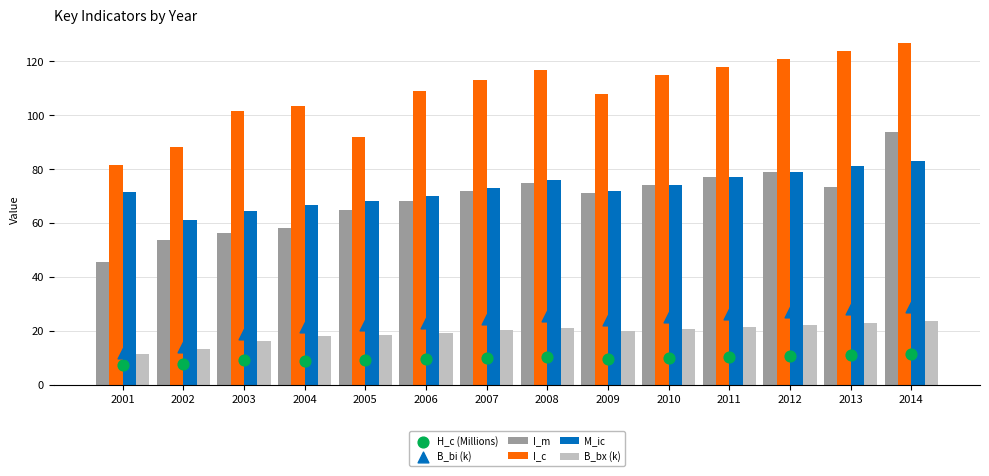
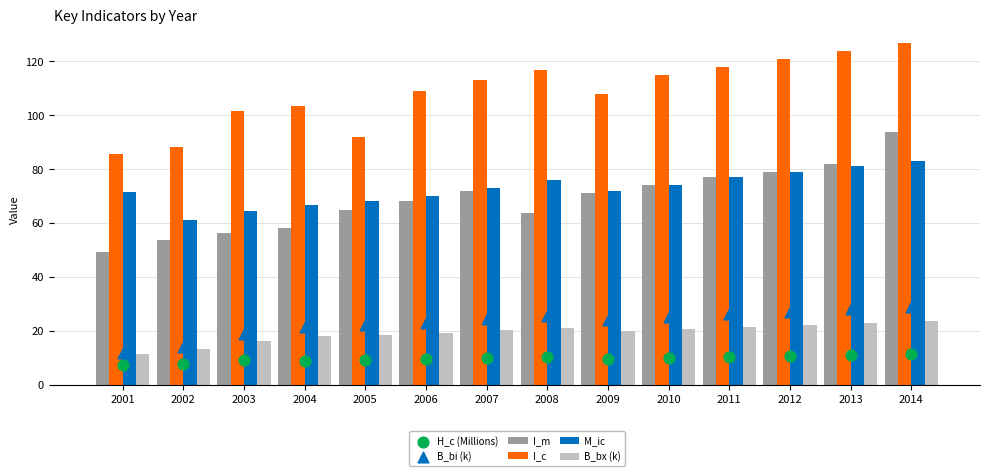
  {
    "I_m": {
-     "2001": 46,
+     "2001": 49,
      "2002": 54,
      "2003": 56,
      "2004": 58,
      "2005": 65,
      "2006": 68,
      "2007": 72,
-     "2008": 75,
+     "2008": 64,
      "2009": 71,
      "2010": 74,
      "2011": 77,
      "2012": 79,
-     "2013": 73,
+     "2013": 82,
      "2014": 94
    },
    "I_c": {
-     "2001": 81,
+     "2001": 86,
      "2002": 88,
      "2003": 102,
      "2004": 103,
      "2005": 92,
      "2006": 109,
      "2007": 113,
      "2008": 117,
      "2009": 108,
      "2010": 115,
      "2011": 118,
      "2012": 121,
      "2013": 124,
      "2014": 127
    },
    "B_bx (k)": {
      "2001": 11,
      "2002": 13,
      "2003": 16,
      "2004": 18,
      "2005": 19,
      "2006": 19,
      "2007": 20,
      "2008": 21,
      "2009": 20,
      "2010": 21,
      "2011": 21,
      "2012": 22,
      "2013": 23,
      "2014": 24
    }
  }
